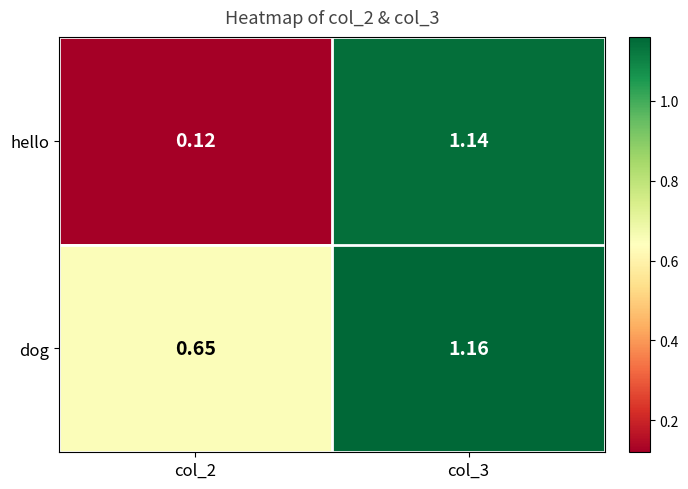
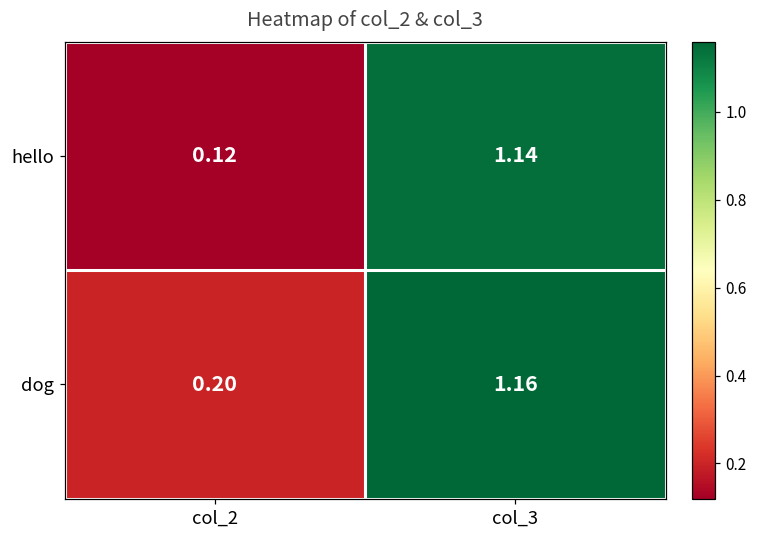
  {
    "hello": {
      "col_2": 0.12,
      "col_3": 1.14
    },
    "dog": {
-     "col_2": 0.65,
+     "col_2": 0.20,
      "col_3": 1.16
    }
  }
